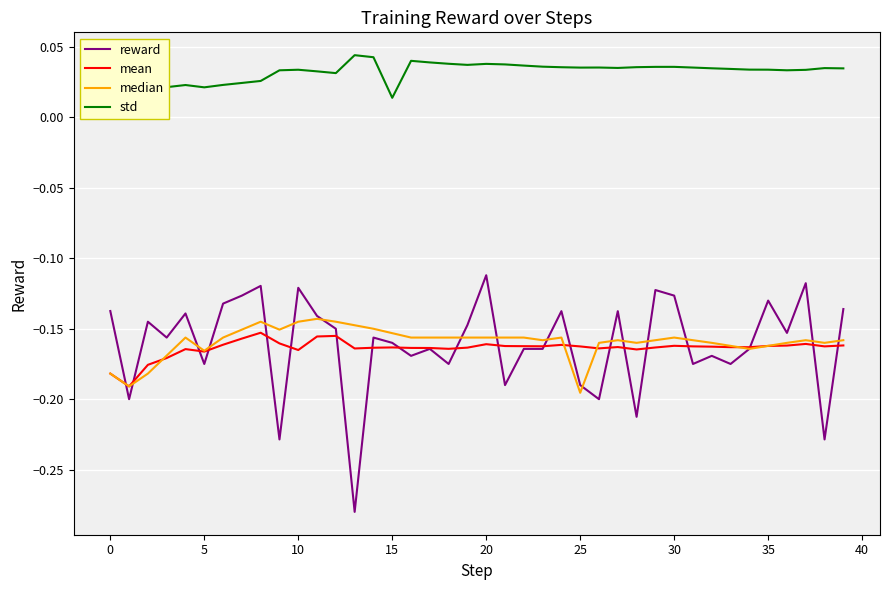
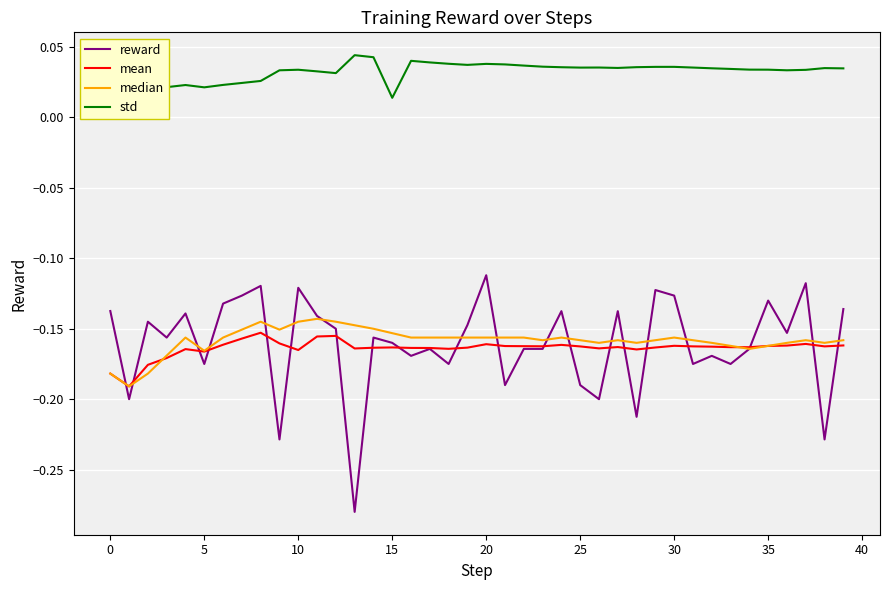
  {
    "reward": {
      "0": -0.137,
      "5": -0.175,
      "10": -0.121,
      "15": -0.160,
      "20": -0.112,
      "25": -0.190,
      "30": -0.126,
      "35": -0.130
    },
    "mean": {
      "10": -0.165,
      "15": -0.163,
      "20": -0.161,
      "25": -0.163,
      "30": -0.162
    },
    "median": {
      "10": -0.145,
      "15": -0.153,
      "20": -0.156,
-     "25": -0.195,
+     "25": -0.158,
      "30": -0.156
    },
    "std": {
      "5": 0.021,
      "10": 0.034,
      "15": 0.014,
      "20": 0.038,
      "25": 0.035,
      "30": 0.036,
      "35": 0.034
    }
  }
